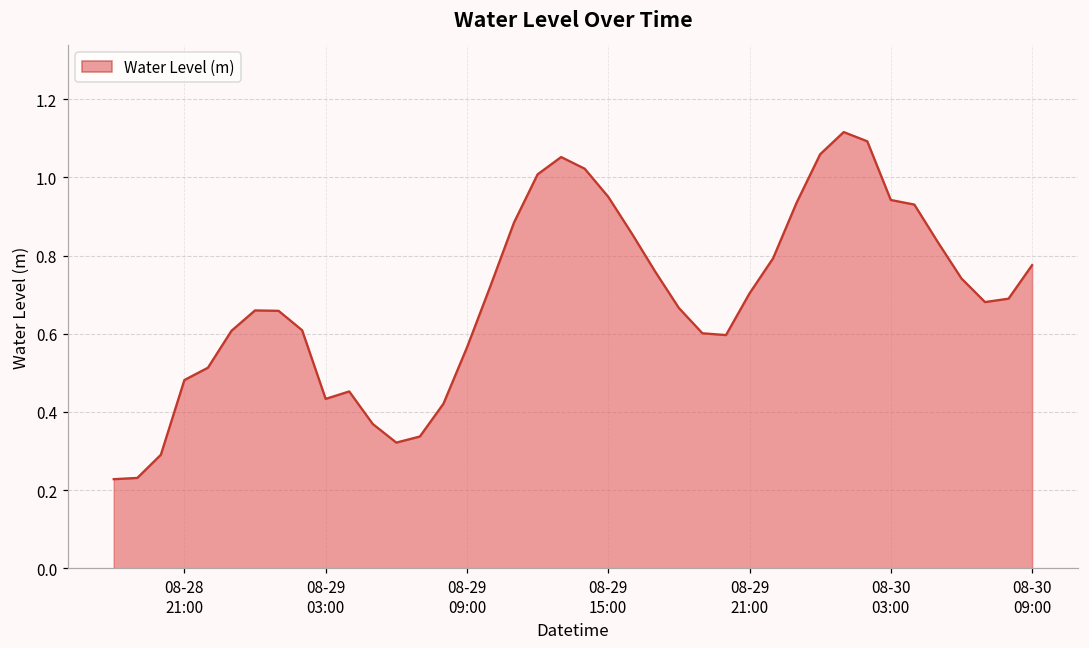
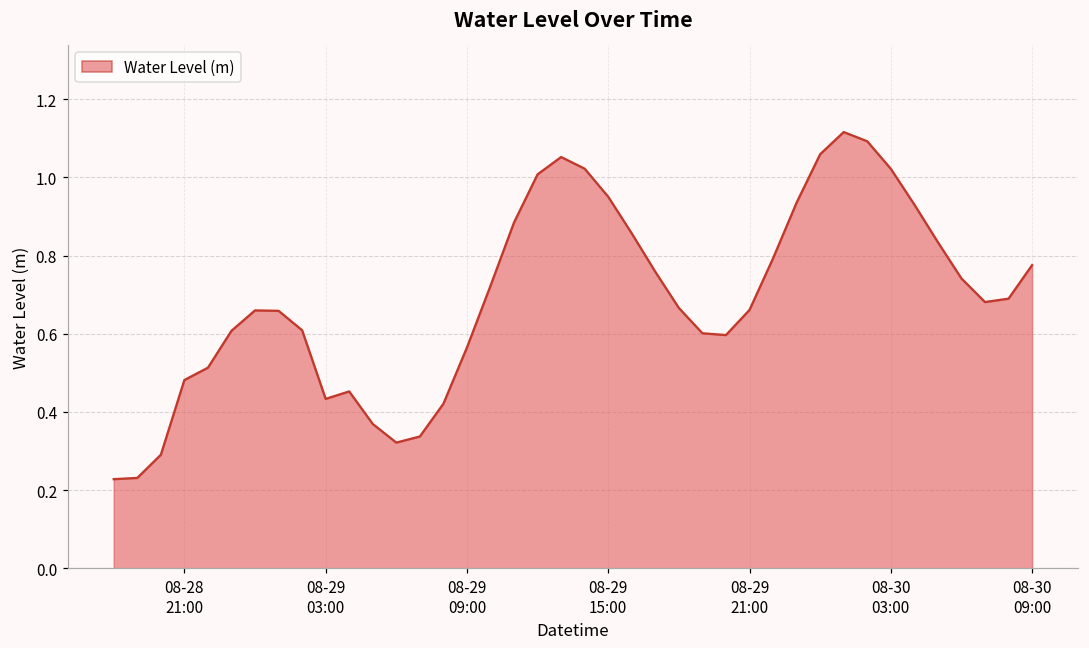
  {
    "08-28 21:00": 0.48,
    "08-29 03:00": 0.43,
    "08-29 09:00": 0.56,
    "08-29 15:00": 0.95,
-   "08-29 21:00": 0.70,
-   "08-30 03:00": 0.94,
+   "08-29 21:00": 0.66,
+   "08-30 03:00": 1.02,
    "08-30 09:00": 0.78
  }
